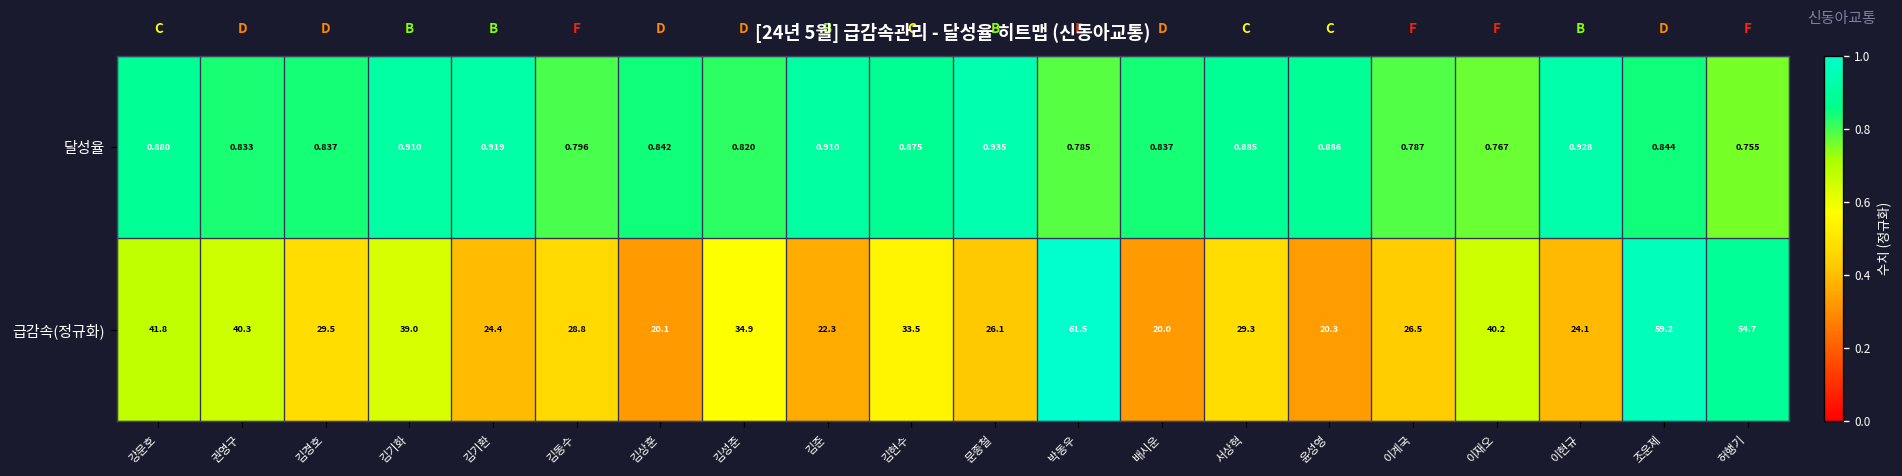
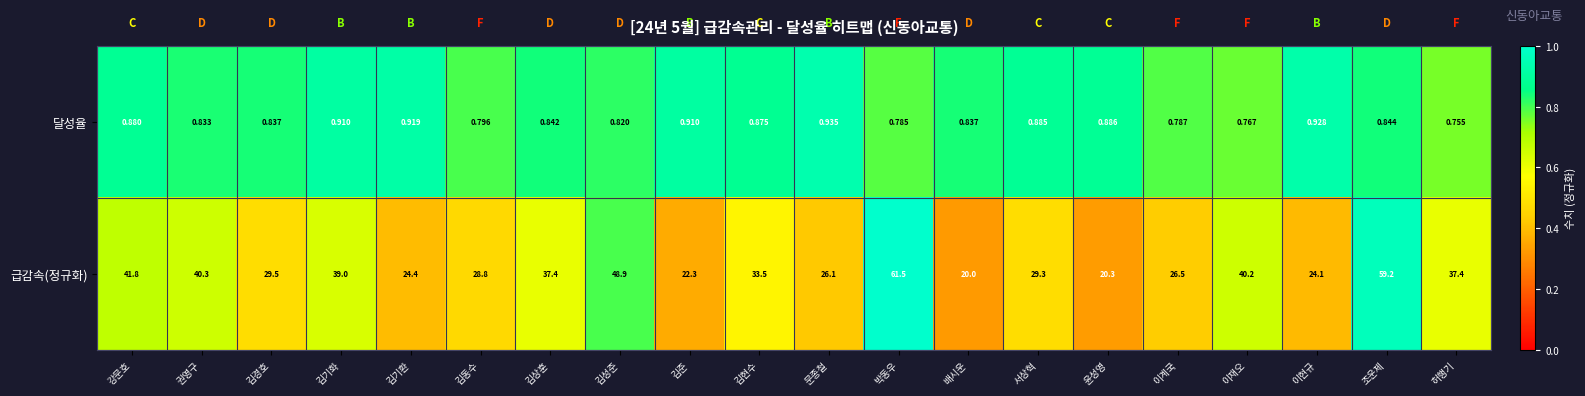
  {
    "달성율": {
      "강문호": 0.880,
      "권영구": 0.833,
      "김경호": 0.837,
      "김기화": 0.910,
      "김기환": 0.919,
      "김동수": 0.796,
      "김상훈": 0.842,
      "김성준": 0.820,
      "김준": 0.910,
      "김현수": 0.875,
      "문종철": 0.935,
      "박동우": 0.785,
      "배시운": 0.837,
      "서상혁": 0.885,
      "윤성영": 0.886,
      "이계국": 0.787,
      "이재오": 0.767,
      "이현규": 0.928,
      "조운제": 0.844,
      "허행기": 0.755
    },
    "급감속(정규화)": {
      "강문호": 41.8,
      "권영구": 40.3,
      "김경호": 29.5,
      "김기화": 39.0,
      "김기환": 24.4,
      "김동수": 28.8,
-     "김상훈": 20.1,
-     "김성준": 34.9,
+     "김상훈": 37.4,
+     "김성준": 48.9,
      "김준": 22.3,
      "김현수": 33.5,
      "문종철": 26.1,
      "박동우": 61.5,
      "배시운": 20.0,
      "서상혁": 29.3,
      "윤성영": 20.3,
      "이계국": 26.5,
      "이재오": 40.2,
      "이현규": 24.1,
      "조운제": 59.2,
-     "허행기": 54.7
+     "허행기": 37.4
    }
  }
